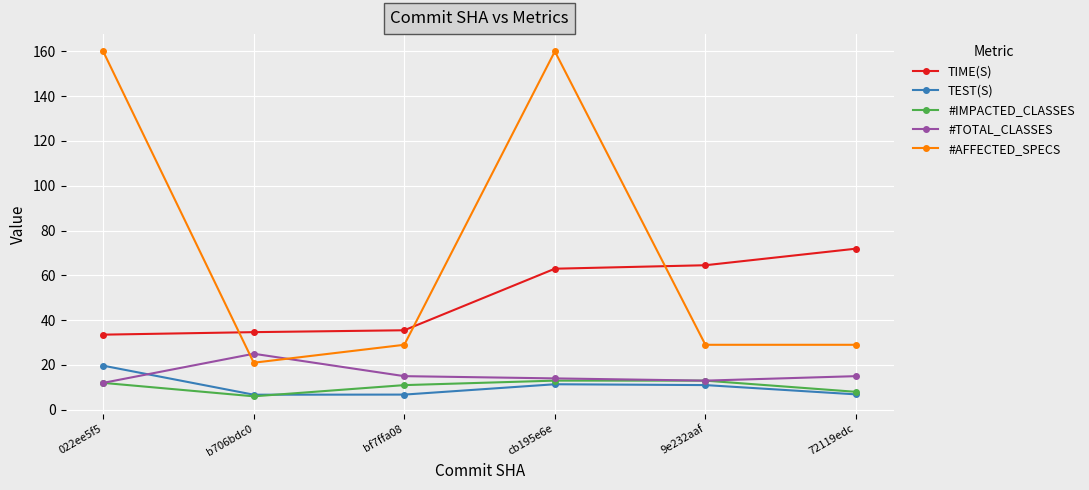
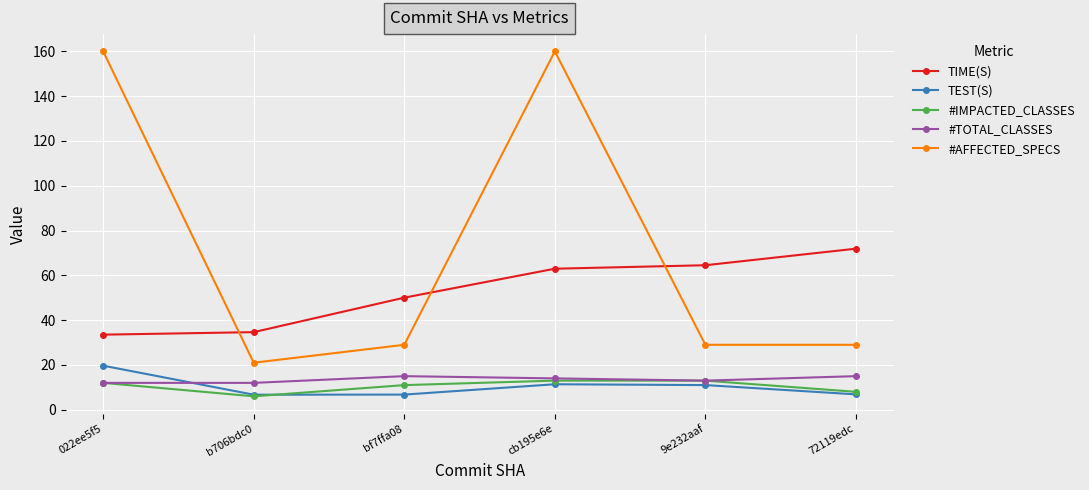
  {
    "TIME(S)": {
      "022ee5f5": 34,
      "b706bdc0": 35,
-     "bf7ffa08": 35,
+     "bf7ffa08": 50,
      "cb195e6e": 63,
      "9e232aaf": 65,
      "72119edc": 72
    },
    "TEST(S)": {
      "022ee5f5": 20,
      "bf7ffa08": 7,
      "cb195e6e": 11,
      "9e232aaf": 11,
      "72119edc": 7
    },
    "#IMPACTED_CLASSES": {
      "bf7ffa08": 11,
      "72119edc": 8
    },
    "#TOTAL_CLASSES": {
-     "b706bdc0": 25,
+     "b706bdc0": 12,
      "bf7ffa08": 15,
      "72119edc": 15
    },
    "#AFFECTED_SPECS": {
      "022ee5f5": 160,
      "b706bdc0": 21,
      "bf7ffa08": 29,
      "cb195e6e": 160,
      "9e232aaf": 29,
      "72119edc": 29
    }
  }
